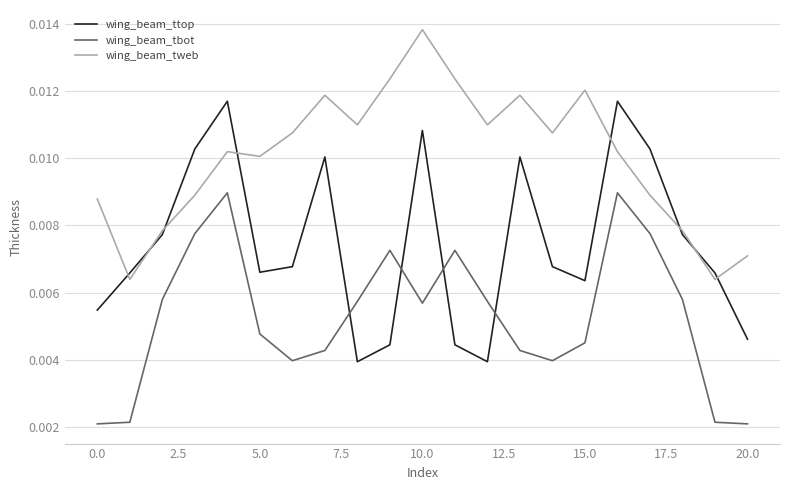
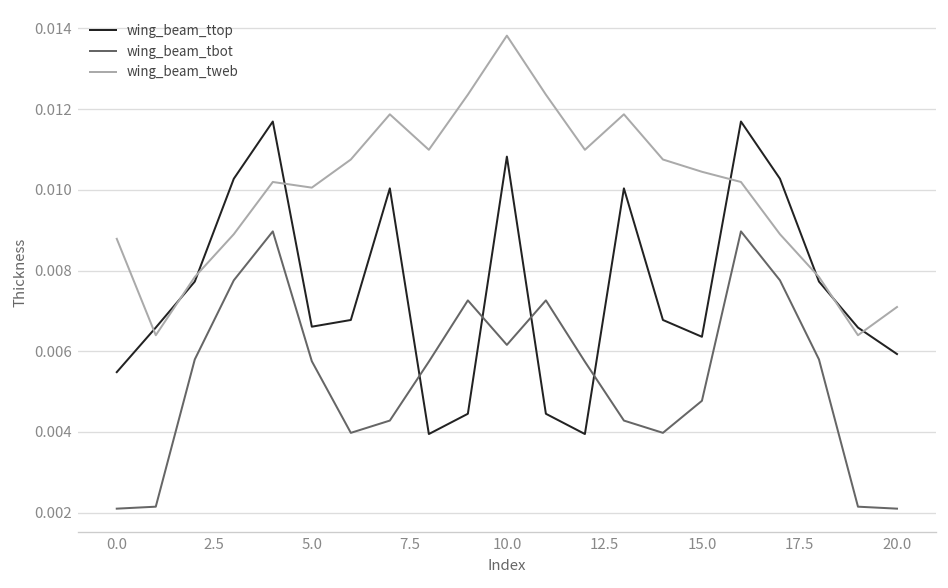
  {
    "wing_beam_ttop": {
      "0.0": 0.0055,
      "5.0": 0.0066,
      "10.0": 0.0108,
      "15.0": 0.0064,
-     "20.0": 0.0046
+     "20.0": 0.0059
    },
    "wing_beam_tbot": {
      "0.0": 0.0021,
-     "5.0": 0.0048,
-     "10.0": 0.0057,
-     "15.0": 0.0045,
+     "5.0": 0.0058,
+     "10.0": 0.0062,
+     "15.0": 0.0048,
      "20.0": 0.0021
    },
    "wing_beam_tweb": {
      "0.0": 0.0088,
      "5.0": 0.0101,
      "10.0": 0.0138,
-     "15.0": 0.0120,
+     "15.0": 0.0104,
      "20.0": 0.0071
    }
  }
